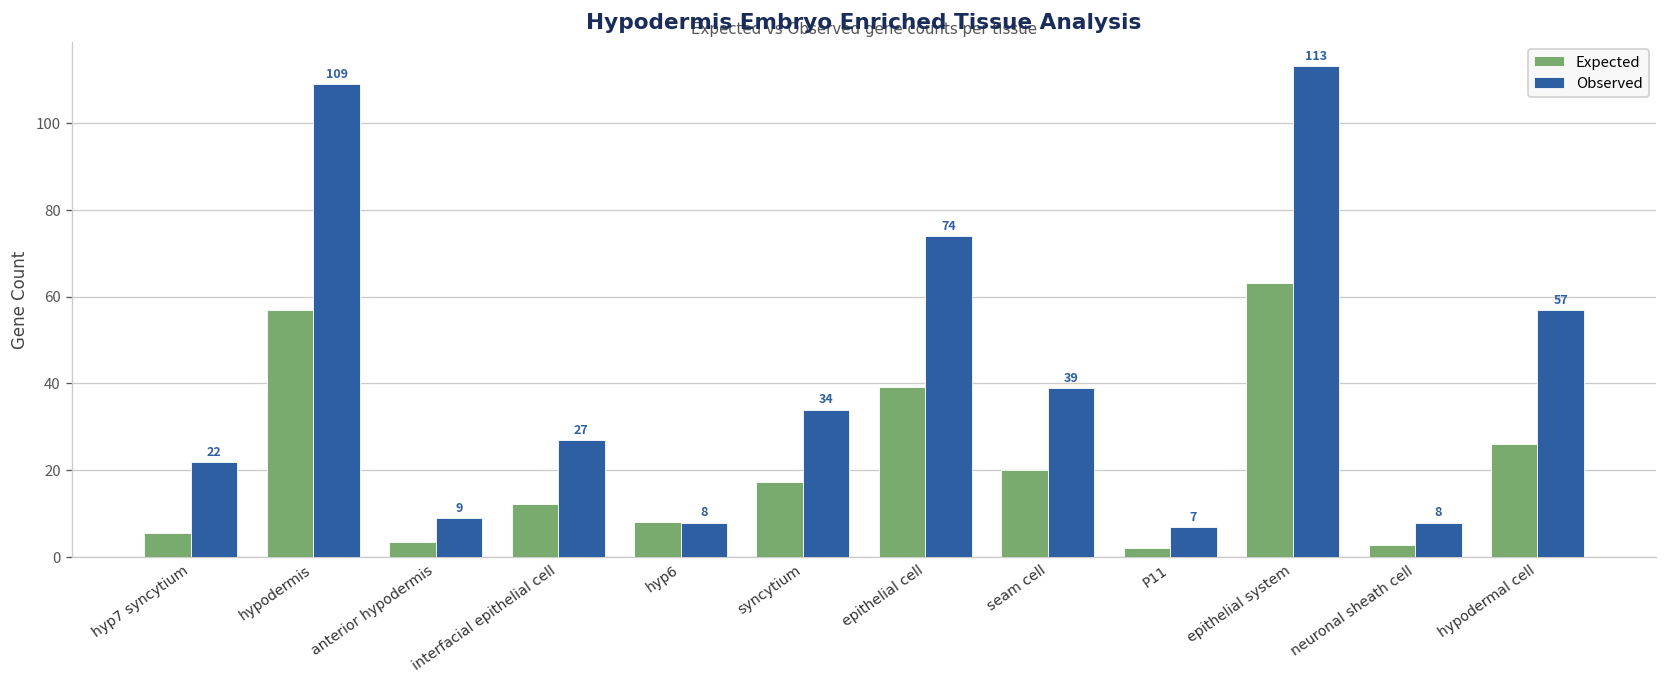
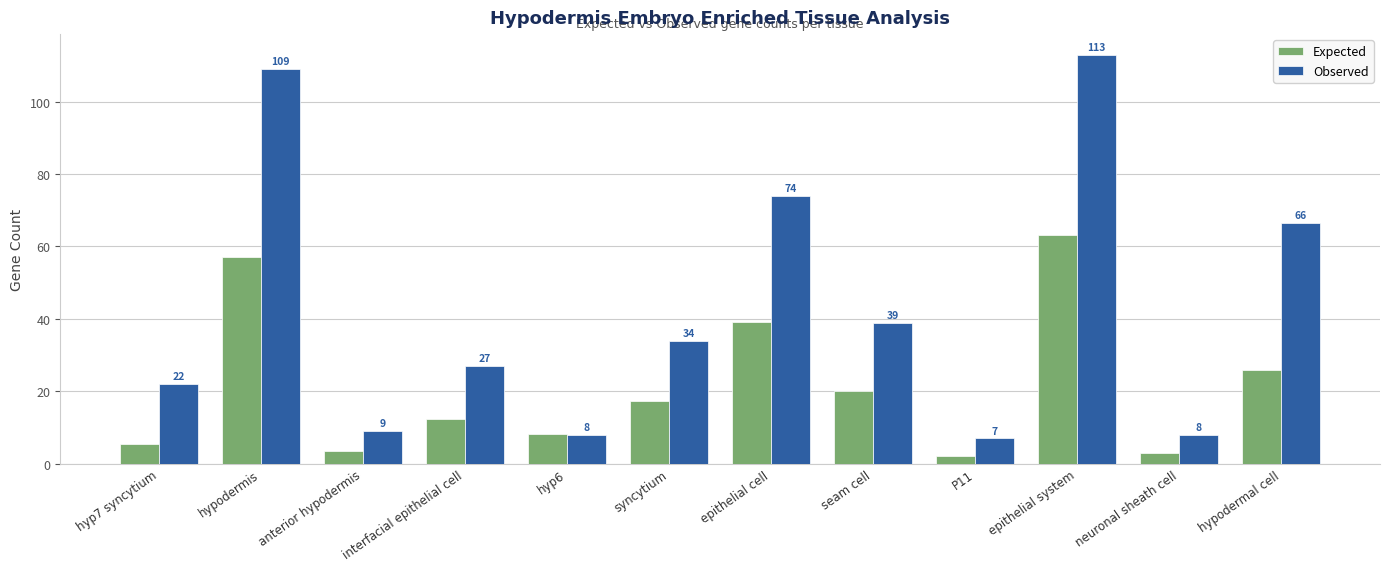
  {
    "Expected": {
      "hyp7 syncytium": 6,
      "hypodermis": 57,
      "anterior hypodermis": 3,
      "interfacial epithelial cell": 12,
      "syncytium": 17,
      "epithelial cell": 39,
      "seam cell": 20,
      "P11": 2,
      "epithelial system": 63,
      "neuronal sheath cell": 3,
      "hypodermal cell": 26
    },
    "Observed": {
      "hyp7 syncytium": 22,
      "hypodermis": 109,
      "anterior hypodermis": 9,
      "interfacial epithelial cell": 27,
      "hyp6": 8,
      "syncytium": 34,
      "epithelial cell": 74,
      "seam cell": 39,
      "P11": 7,
      "epithelial system": 113,
      "neuronal sheath cell": 8,
-     "hypodermal cell": 57
+     "hypodermal cell": 66
    }
  }
